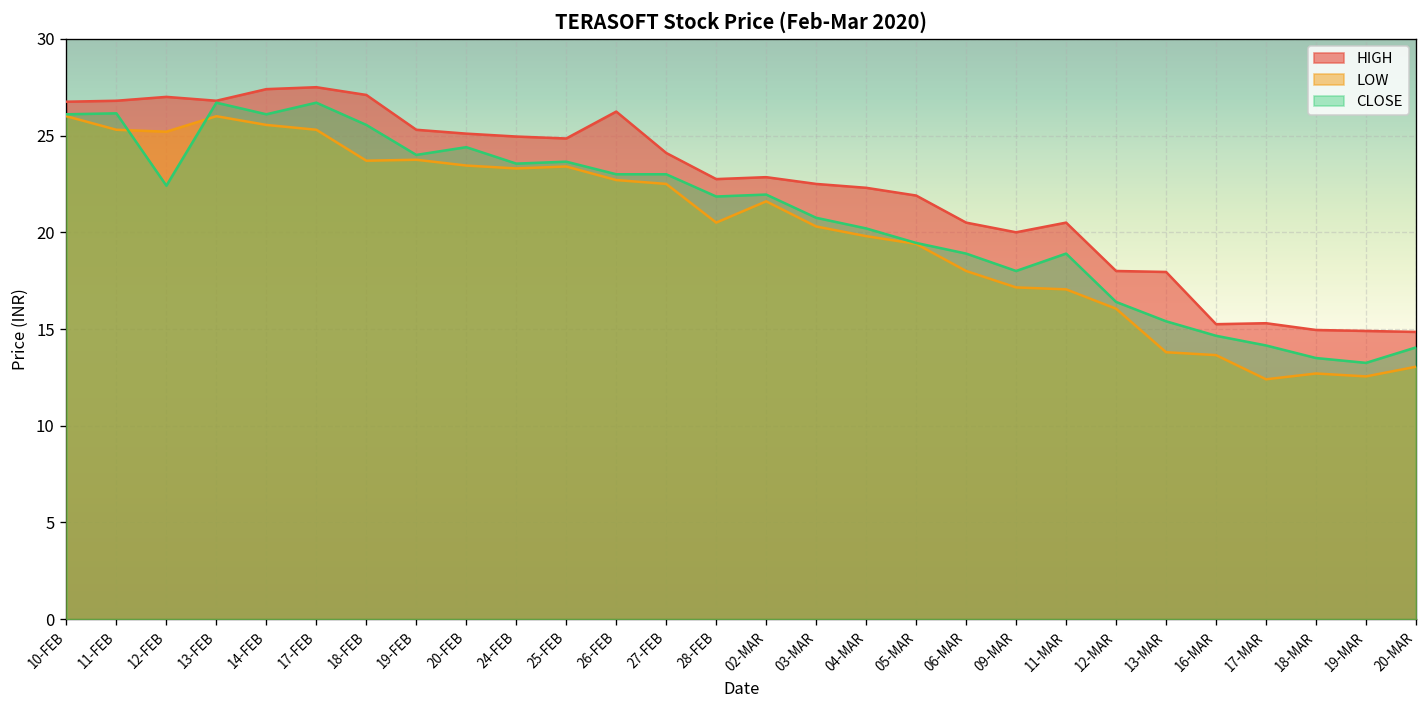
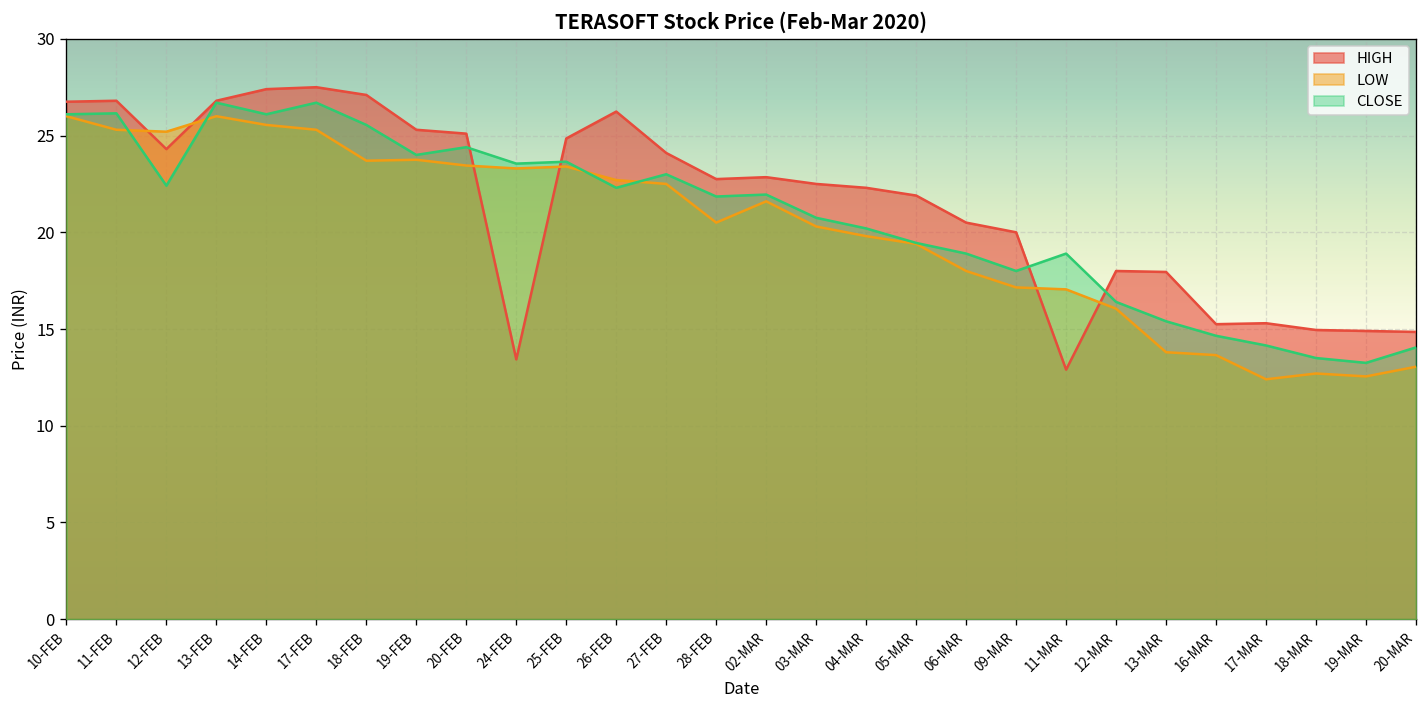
  {
    "HIGH": {
      "10-FEB": 26.8,
      "11-FEB": 26.8,
-     "12-FEB": 27.0,
+     "12-FEB": 24.3,
      "14-FEB": 27.4,
      "17-FEB": 27.5,
      "18-FEB": 27.1,
      "19-FEB": 25.3,
      "20-FEB": 25.1,
-     "24-FEB": 25.0,
+     "24-FEB": 13.4,
      "25-FEB": 24.9,
      "26-FEB": 26.2,
      "27-FEB": 24.1,
      "28-FEB": 22.8,
      "02-MAR": 22.9,
      "03-MAR": 22.5,
      "04-MAR": 22.3,
      "05-MAR": 21.9,
      "06-MAR": 20.5,
      "09-MAR": 20.0,
-     "11-MAR": 20.5,
+     "11-MAR": 12.9,
      "12-MAR": 18.0,
      "13-MAR": 18.0,
      "16-MAR": 15.3,
      "17-MAR": 15.3,
      "18-MAR": 15.0,
      "19-MAR": 14.9,
      "20-MAR": 14.9
    },
    "LOW": {
      "11-FEB": 25.3,
      "12-FEB": 25.2,
      "13-FEB": 26.0,
      "14-FEB": 25.6,
      "17-FEB": 25.3,
      "18-FEB": 23.7,
      "19-FEB": 23.8,
      "20-FEB": 23.5,
      "24-FEB": 23.3,
      "25-FEB": 23.4,
      "26-FEB": 22.7,
      "27-FEB": 22.5,
      "28-FEB": 20.5,
      "02-MAR": 21.6,
      "03-MAR": 20.3,
      "04-MAR": 19.8,
      "06-MAR": 18.0,
      "09-MAR": 17.2,
      "11-MAR": 17.1,
      "12-MAR": 16.1,
      "13-MAR": 13.8,
      "16-MAR": 13.7,
      "17-MAR": 12.4,
      "18-MAR": 12.7,
      "19-MAR": 12.6,
      "20-MAR": 13.1
    },
    "CLOSE": {
      "11-FEB": 26.2,
      "12-FEB": 22.4,
      "14-FEB": 26.1,
      "17-FEB": 26.7,
      "18-FEB": 25.6,
      "19-FEB": 24.0,
      "20-FEB": 24.4,
      "24-FEB": 23.6,
      "25-FEB": 23.7,
-     "26-FEB": 23.0,
+     "26-FEB": 22.3,
      "27-FEB": 23.0,
      "28-FEB": 21.9,
      "02-MAR": 22.0,
      "03-MAR": 20.8,
      "04-MAR": 20.2,
      "06-MAR": 18.9,
      "09-MAR": 18.0,
      "11-MAR": 18.9,
      "12-MAR": 16.4,
      "13-MAR": 15.4,
      "16-MAR": 14.7,
      "17-MAR": 14.2,
      "18-MAR": 13.5,
      "19-MAR": 13.3,
      "20-MAR": 14.1
    }
  }
